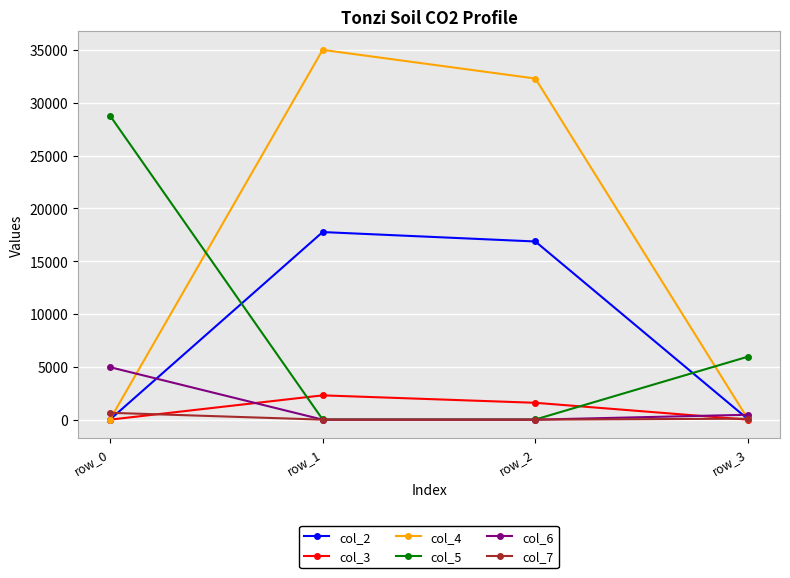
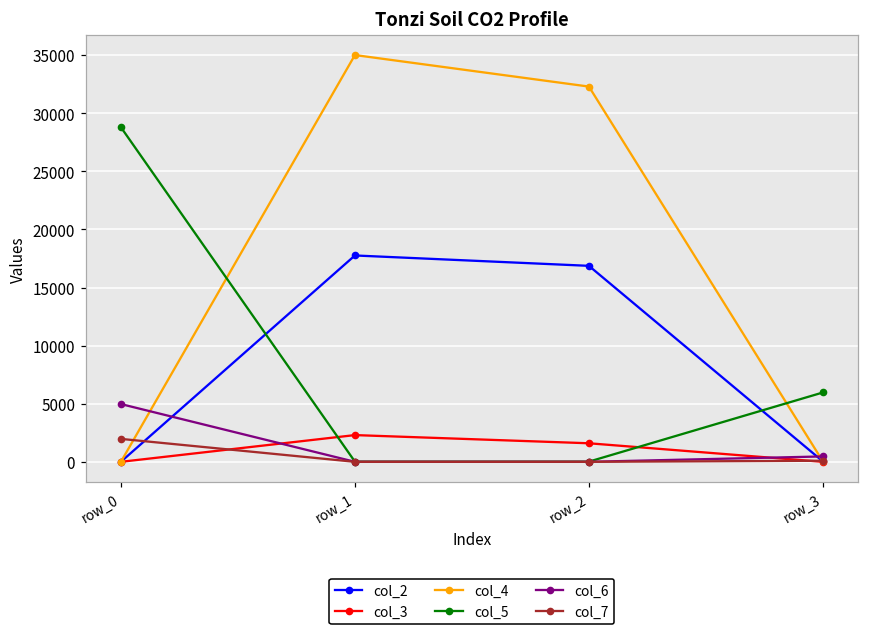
  {
    "col_2": {
      "row_1": 17800,
      "row_2": 16900
    },
    "col_3": {
      "row_1": 2300,
      "row_2": 1600
    },
    "col_4": {
      "row_1": 35000,
      "row_2": 32300
    },
    "col_5": {
      "row_0": 28800,
      "row_3": 6000
    },
    "col_6": {
      "row_0": 5000,
      "row_3": 500
    },
    "col_7": {
-     "row_0": 700
+     "row_0": 2000
    }
  }
